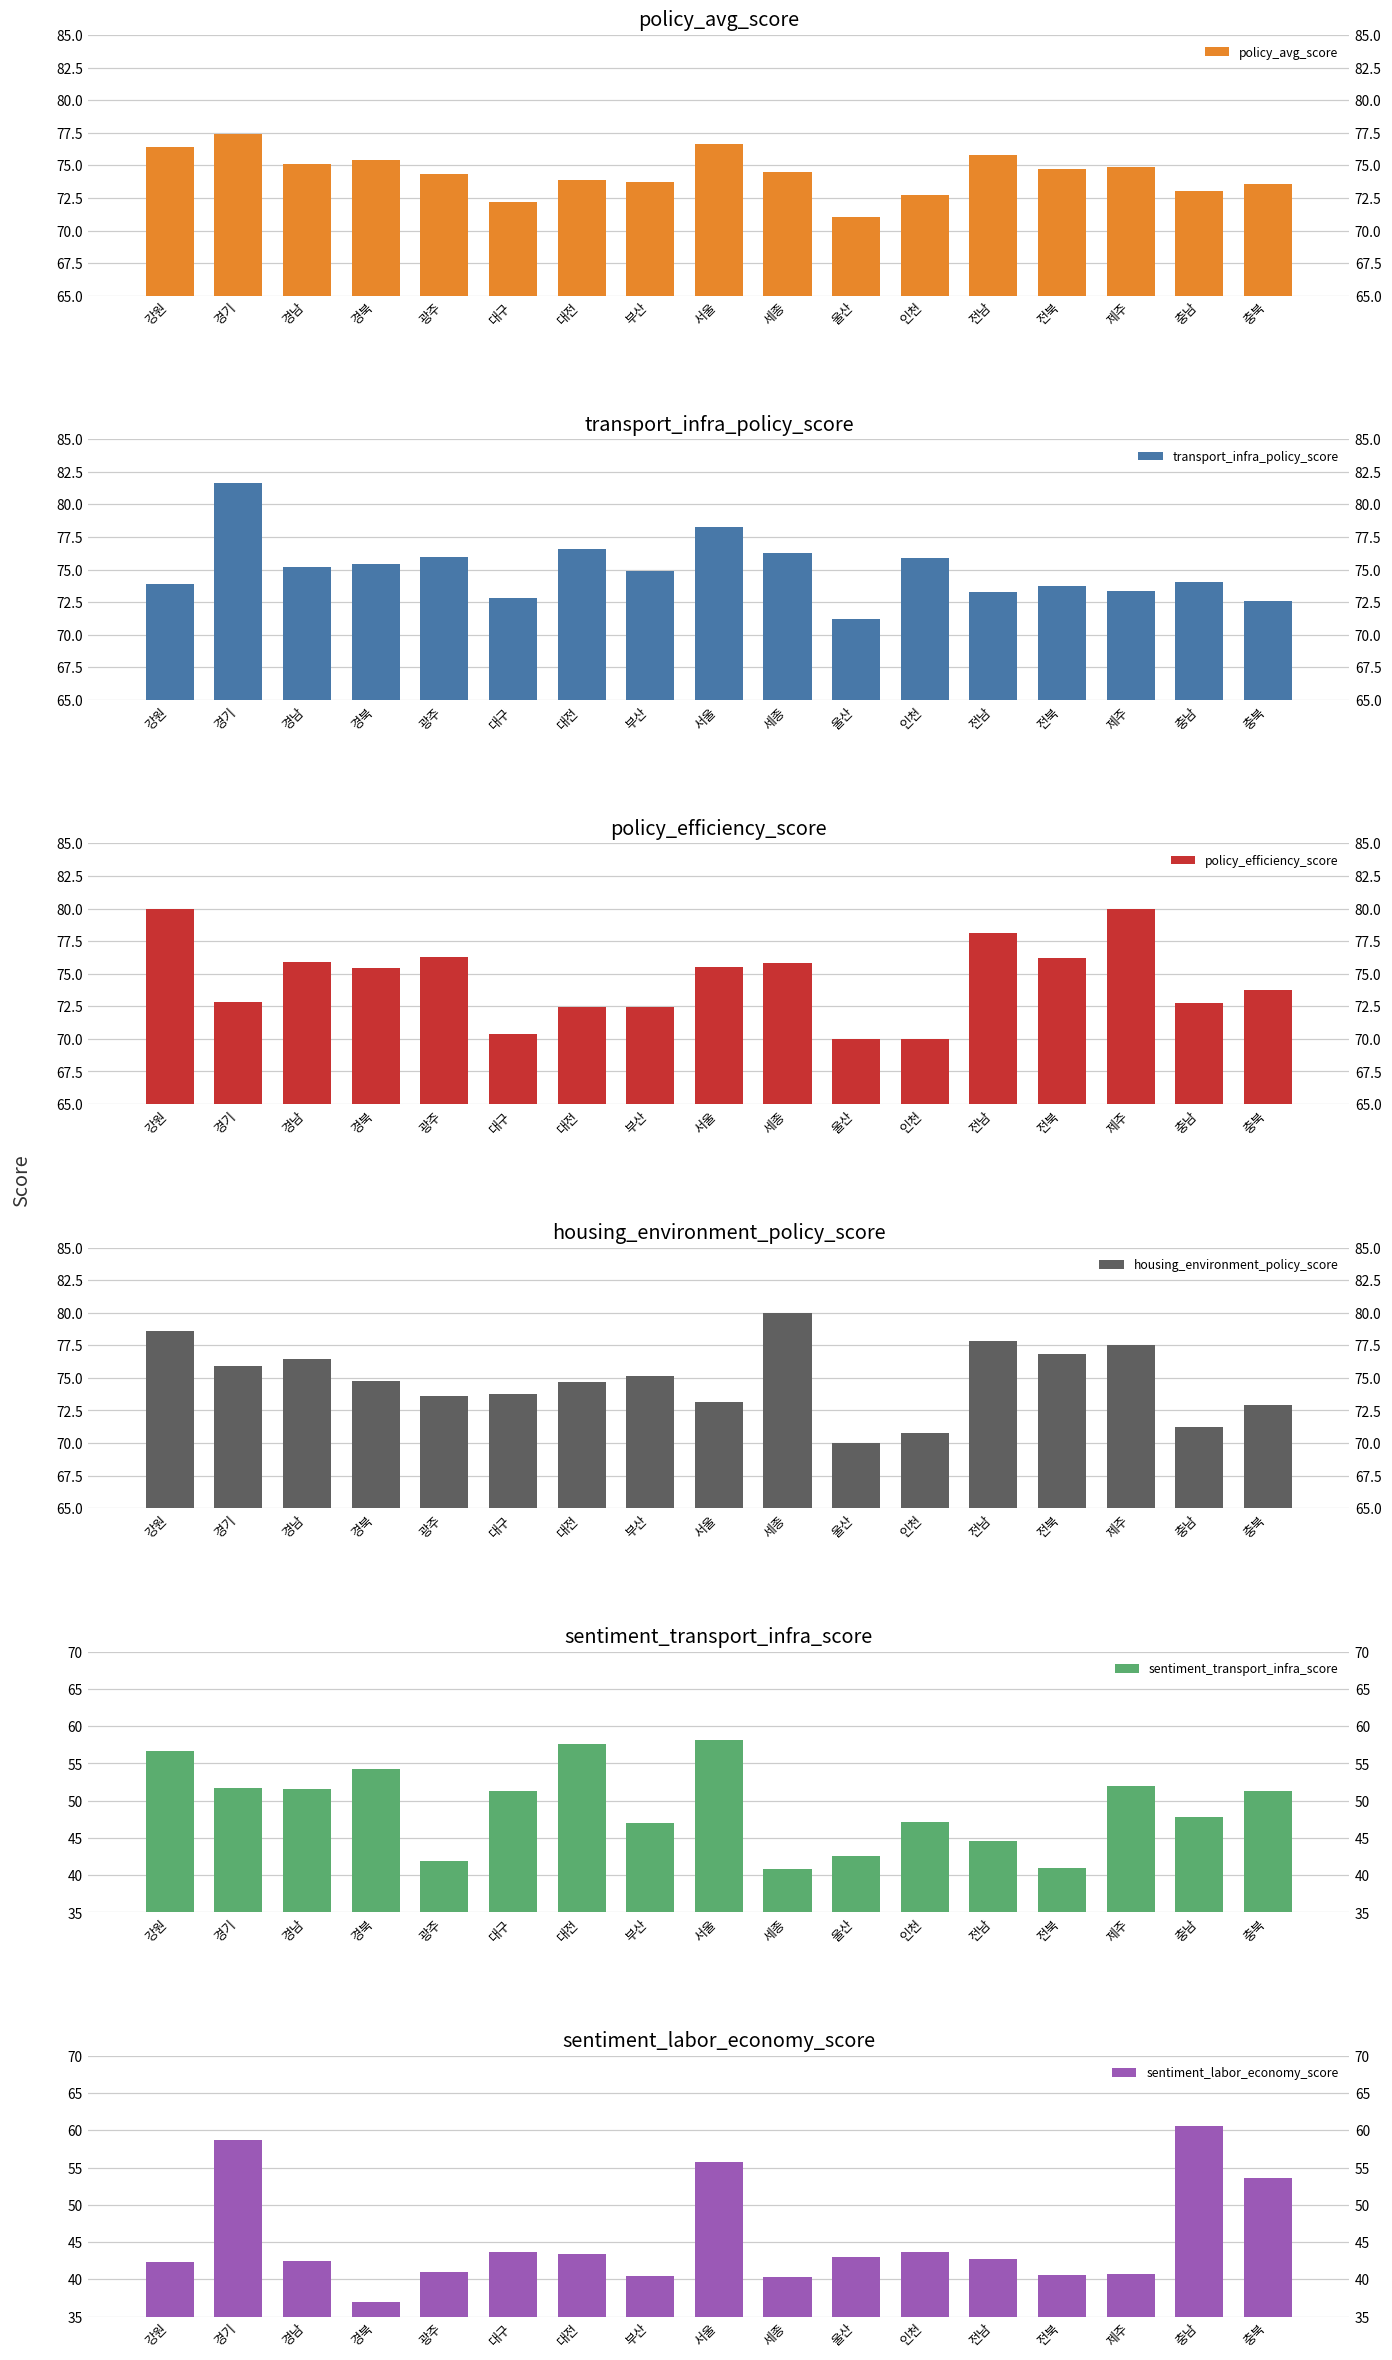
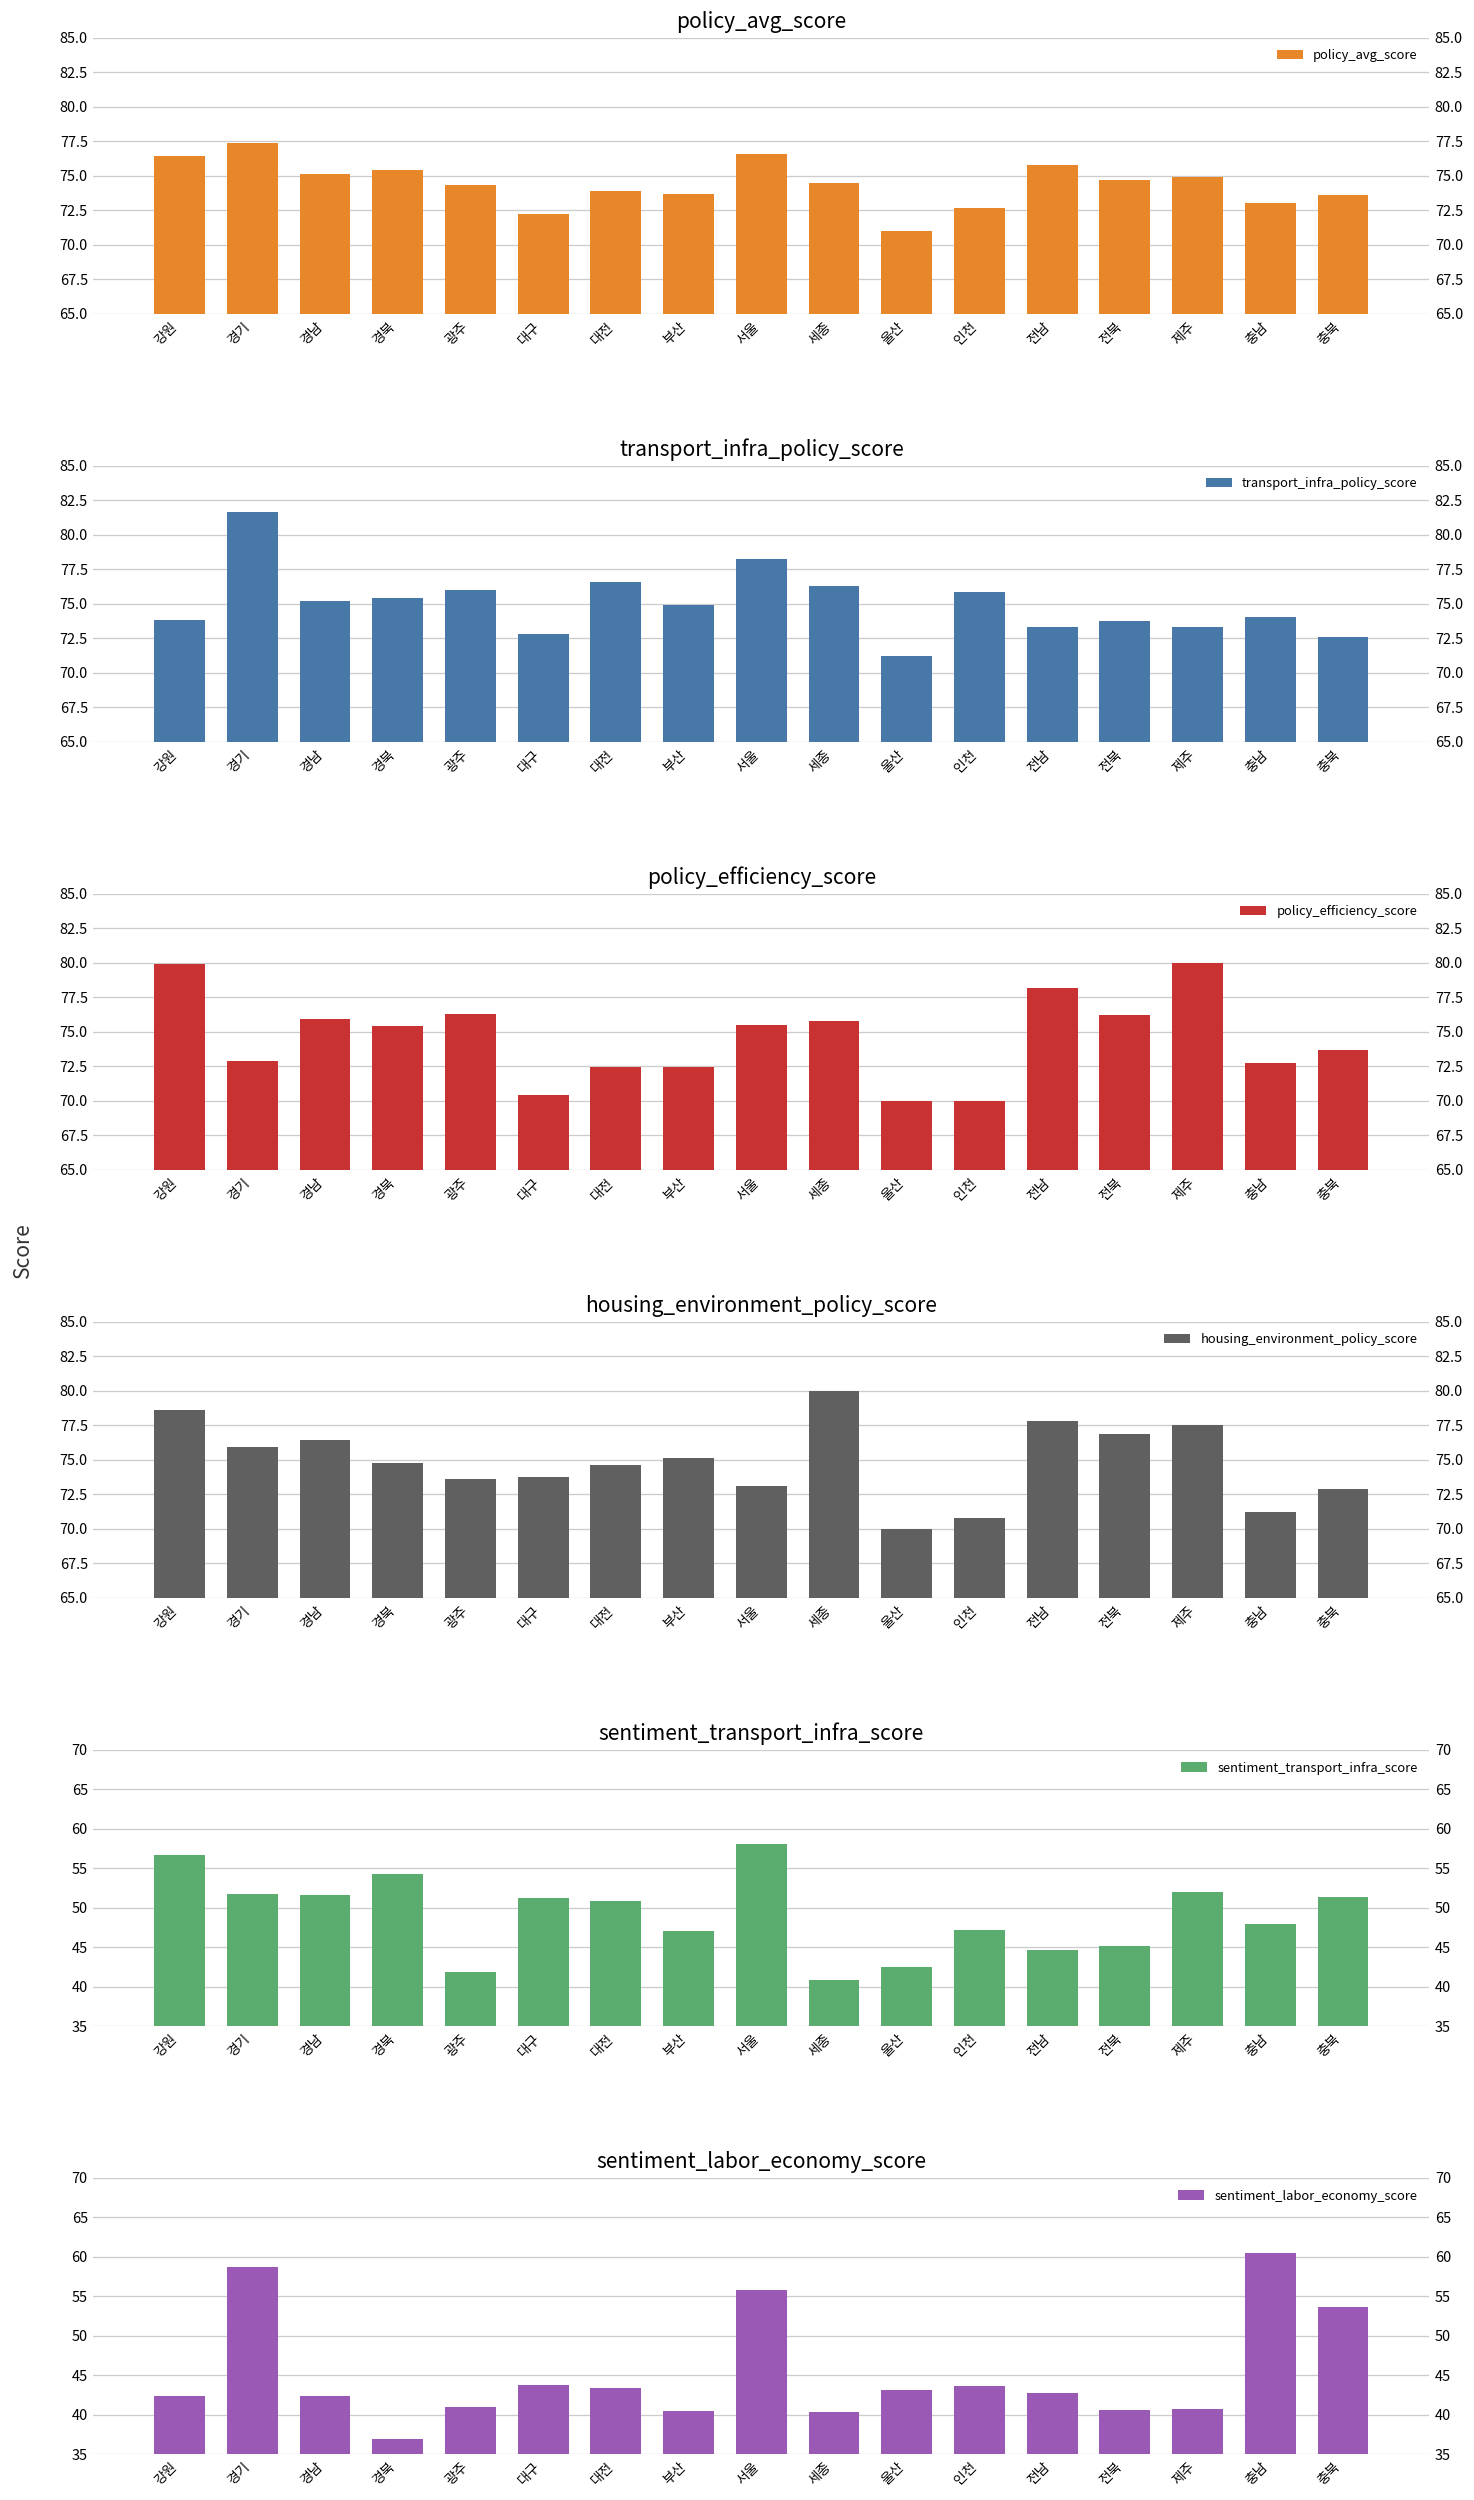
  {
    "policy_avg_score": {
      "강원": 76.4,
      "경기": 77.4,
      "경남": 75.1,
      "경북": 75.4,
      "광주": 74.3,
      "대구": 72.2,
      "대전": 73.9,
      "부산": 73.7,
      "서울": 76.6,
      "세종": 74.5,
      "울산": 71.0,
      "인천": 72.7,
      "전남": 75.8,
      "전북": 74.7,
      "제주": 74.9,
      "충남": 73.0,
      "충북": 73.6
    },
    "transport_infra_policy_score": {
      "강원": 73.9,
      "경기": 81.6,
      "경남": 75.2,
      "경북": 75.4,
      "광주": 76.0,
      "대구": 72.8,
      "대전": 76.6,
      "부산": 74.9,
      "서울": 78.3,
      "세종": 76.3,
      "울산": 71.2,
      "인천": 75.9,
      "전남": 73.3,
      "전북": 73.7,
      "제주": 73.3,
      "충남": 74.0,
      "충북": 72.6
    },
    "policy_efficiency_score": {
      "강원": 79.9,
      "경기": 72.9,
      "경남": 75.9,
      "경북": 75.4,
      "광주": 76.3,
      "대구": 70.4,
      "대전": 72.5,
      "부산": 72.5,
      "서울": 75.5,
      "세종": 75.8,
      "울산": 70.0,
      "인천": 70.0,
      "전남": 78.2,
      "전북": 76.2,
      "제주": 80.0,
      "충남": 72.8,
      "충북": 73.7
    },
    "housing_environment_policy_score": {
      "강원": 78.6,
      "경기": 75.9,
      "경남": 76.5,
      "경북": 74.8,
      "광주": 73.6,
      "대구": 73.8,
      "대전": 74.7,
      "부산": 75.1,
      "서울": 73.1,
      "세종": 80.0,
      "울산": 70.0,
      "인천": 70.8,
      "전남": 77.9,
      "전북": 76.8,
      "제주": 77.5,
      "충남": 71.2,
      "충북": 72.9
    },
    "sentiment_transport_infra_score": {
      "강원": 57,
      "경기": 52,
      "경남": 52,
      "경북": 54,
      "광주": 42,
      "대구": 51,
-     "대전": 58,
+     "대전": 51,
      "부산": 47,
      "서울": 58,
      "세종": 41,
      "울산": 43,
      "인천": 47,
      "전남": 45,
-     "전북": 41,
+     "전북": 45,
      "제주": 52,
      "충남": 48,
      "충북": 51
    },
    "sentiment_labor_economy_score": {
      "강원": 42,
      "경기": 59,
      "경남": 42,
      "경북": 37,
      "광주": 41,
      "대구": 44,
      "대전": 43,
      "부산": 41,
      "서울": 56,
      "세종": 40,
      "울산": 43,
      "인천": 44,
      "전남": 43,
      "전북": 41,
      "제주": 41,
      "충남": 61,
      "충북": 54
    }
  }
